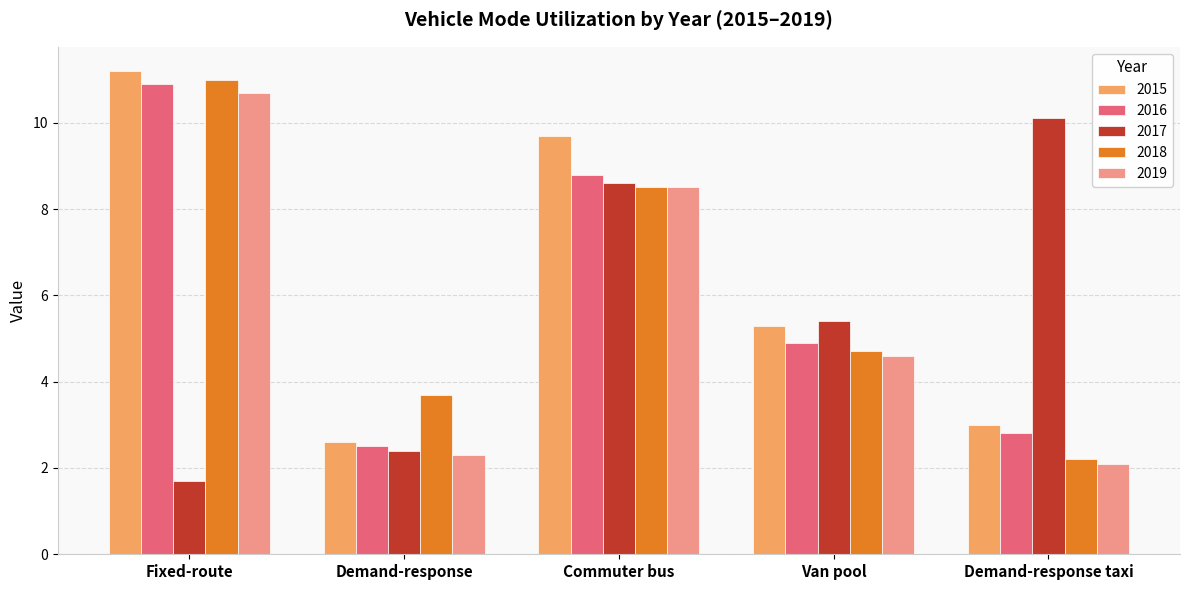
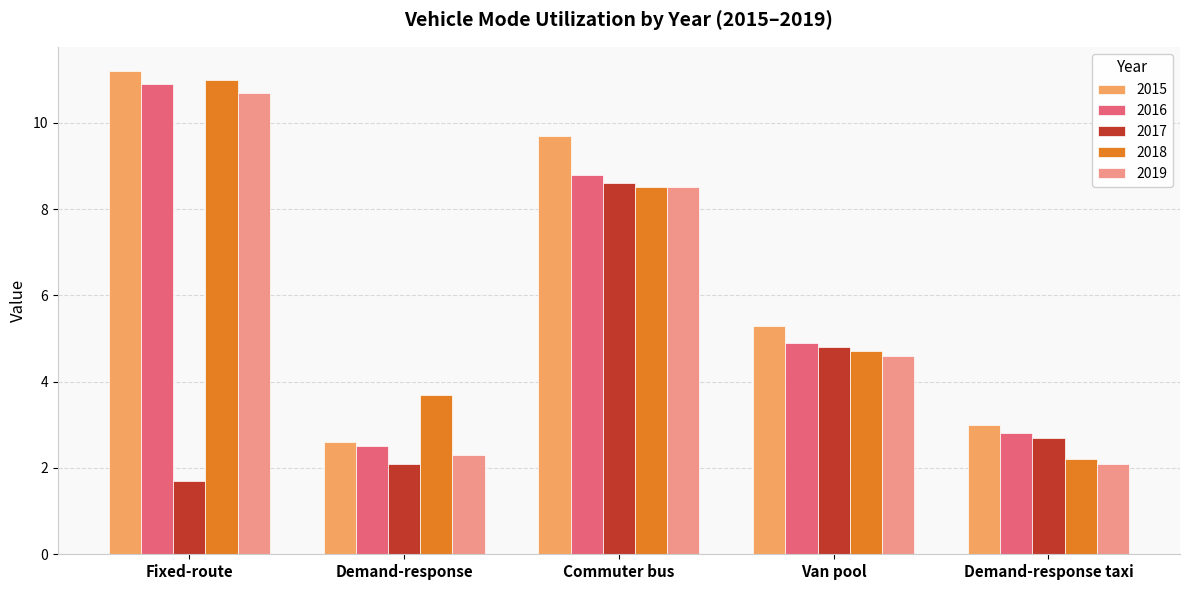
  {
    "2017": {
      "Fixed-route": 1.7,
-     "Demand-response": 2.4,
+     "Demand-response": 2.1,
      "Commuter bus": 8.6,
-     "Van pool": 5.4,
-     "Demand-response taxi": 10.1
+     "Van pool": 4.8,
+     "Demand-response taxi": 2.7
    },
    "2018": {
      "Fixed-route": 11.0,
      "Demand-response": 3.7,
      "Commuter bus": 8.5,
      "Van pool": 4.7,
      "Demand-response taxi": 2.2
    }
  }
